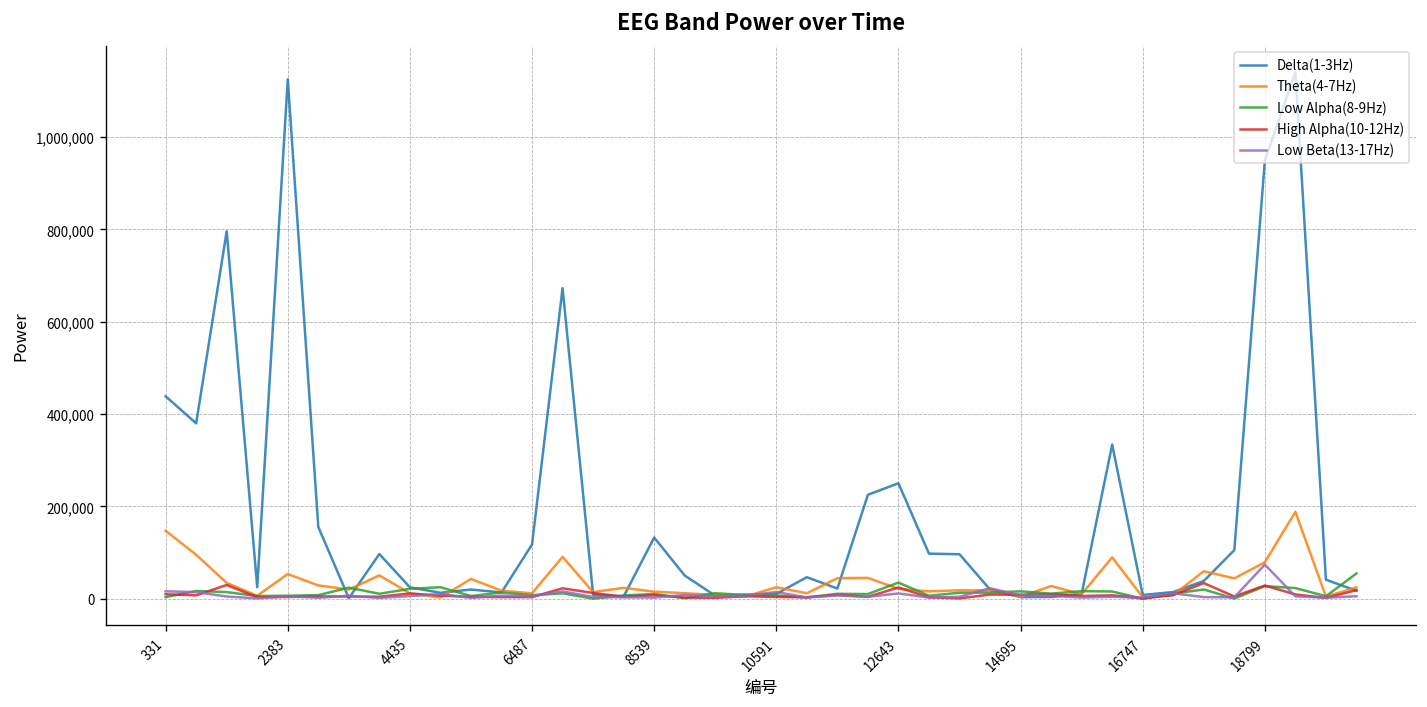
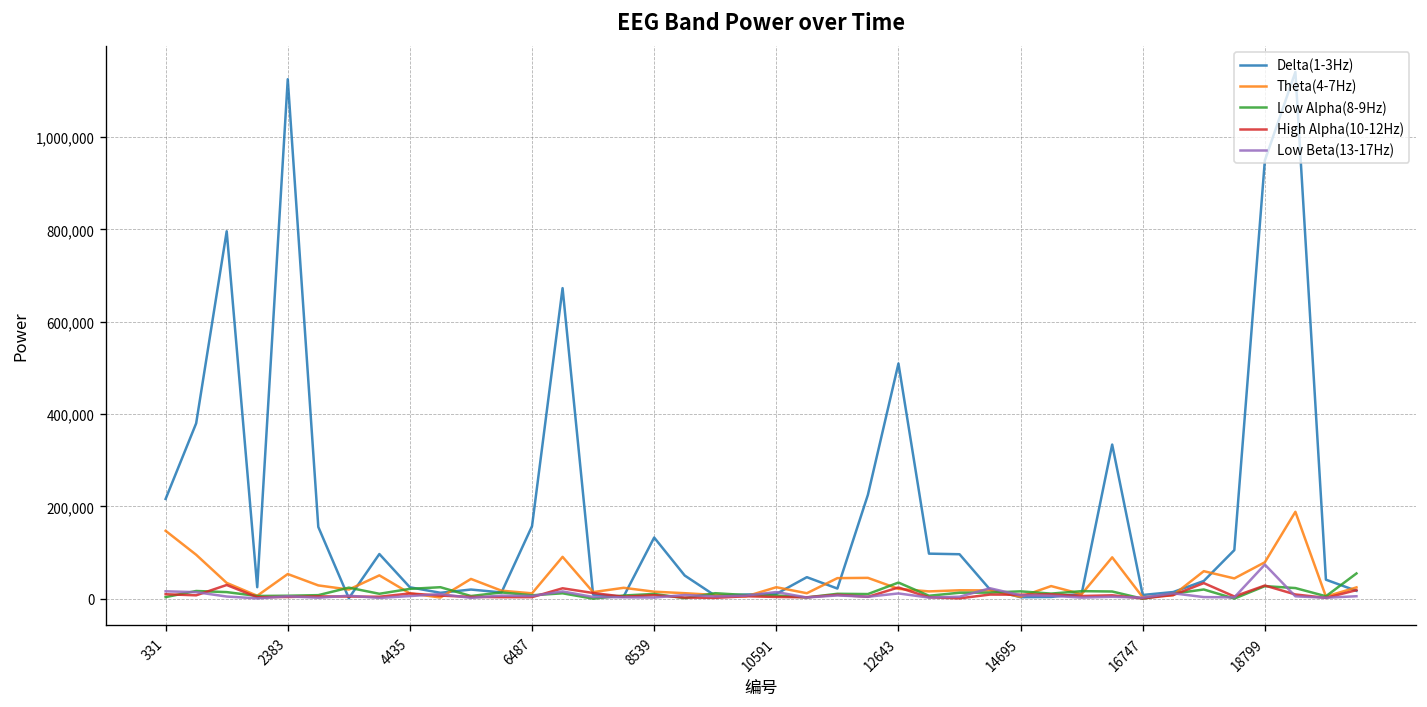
  {
    "Delta(1-3Hz)": {
-     "331": "440,000",
+     "331": "220,000",
      "2383": "1,130,000",
-     "6487": "120,000",
+     "6487": "160,000",
      "8539": "130,000",
-     "12643": "250,000",
+     "12643": "510,000",
      "18799": "950,000"
    },
    "Theta(4-7Hz)": {
      "331": "150,000",
      "2383": "50,000",
      "10591": "30,000"
    },
    "Low Alpha(8-9Hz)": {
      "12643": "40,000",
      "14695": "20,000"
    },
    "Low Beta(13-17Hz)": {
      "12643": "10,000"
    }
  }
